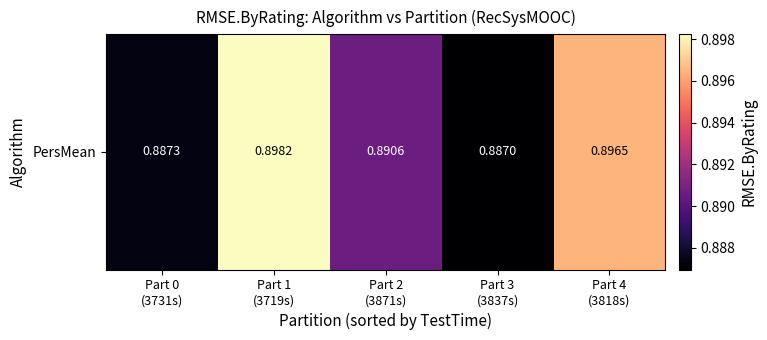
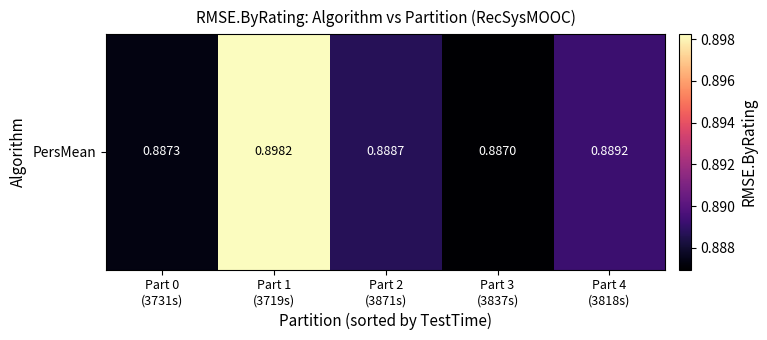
  {
    "PersMean": {
      "Part 0 (3731s)": 0.8873,
      "Part 1 (3719s)": 0.8982,
-     "Part 2 (3871s)": 0.8906,
+     "Part 2 (3871s)": 0.8887,
      "Part 3 (3837s)": 0.8870,
-     "Part 4 (3818s)": 0.8965
+     "Part 4 (3818s)": 0.8892
    }
  }
